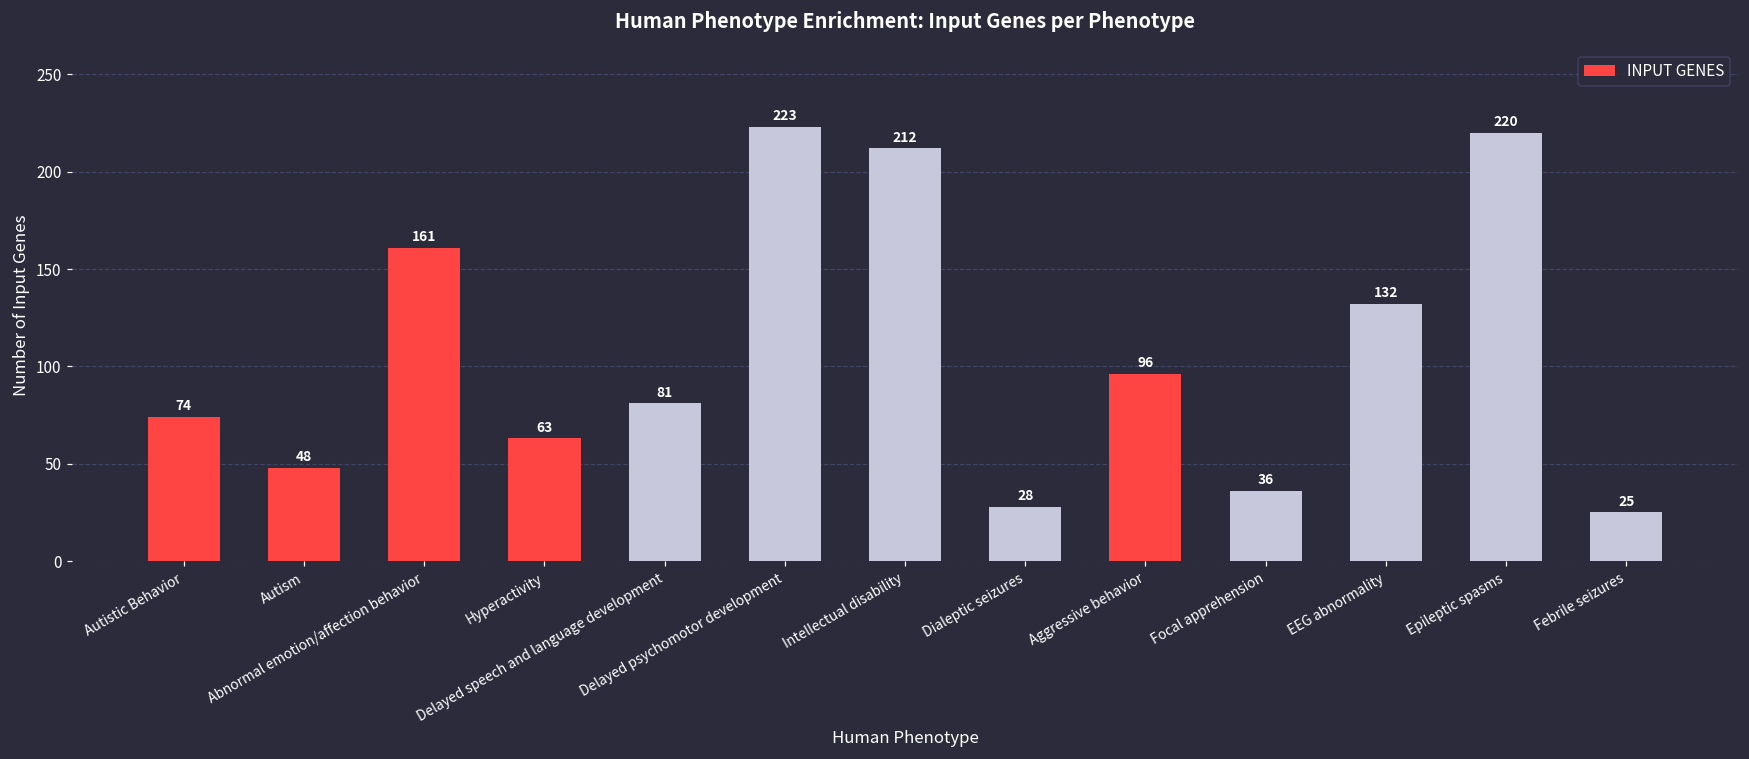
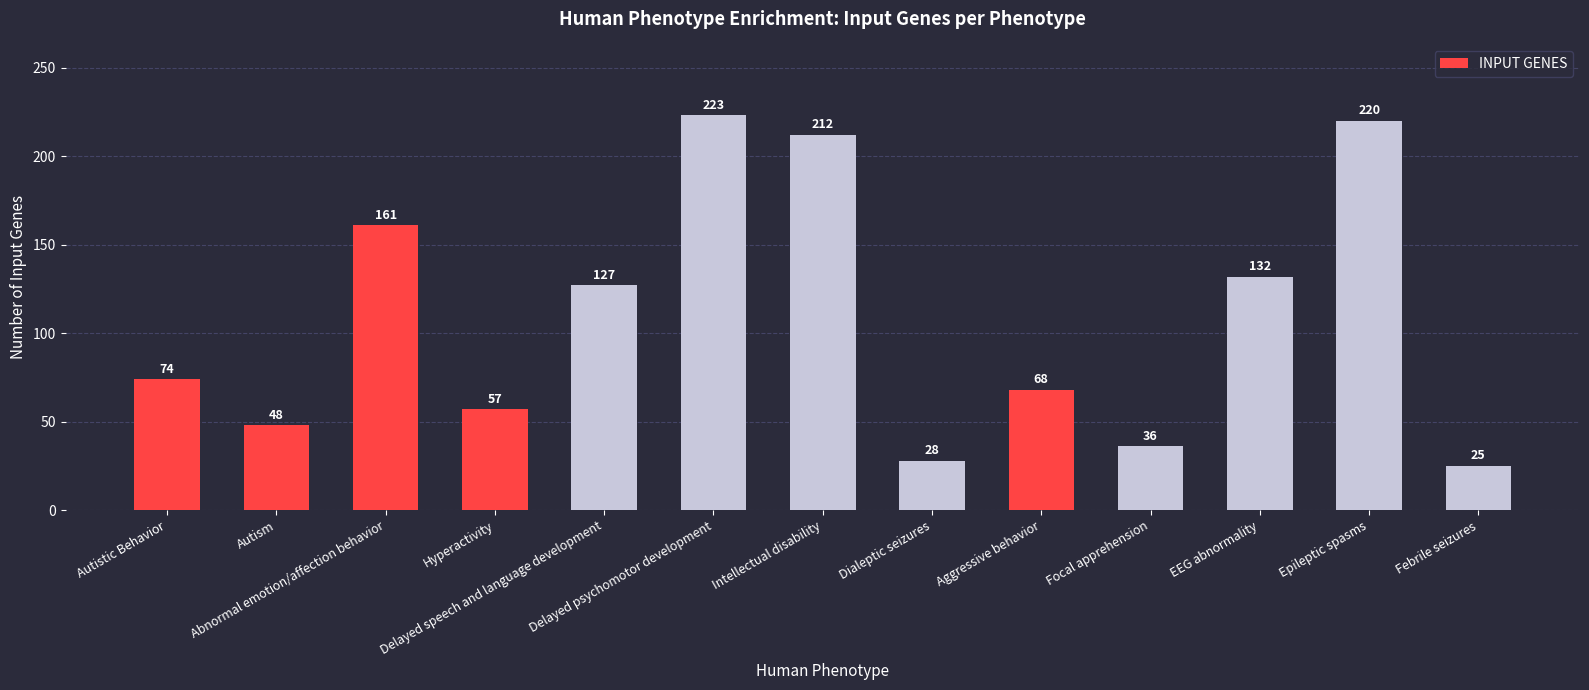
  {
    "Autistic Behavior": 74,
    "Autism": 48,
    "Abnormal emotion/affection behavior": 161,
-   "Hyperactivity": 63,
-   "Delayed speech and language development": 81,
+   "Hyperactivity": 57,
+   "Delayed speech and language development": 127,
    "Delayed psychomotor development": 223,
    "Intellectual disability": 212,
    "Dialeptic seizures": 28,
-   "Aggressive behavior": 96,
+   "Aggressive behavior": 68,
    "Focal apprehension": 36,
    "EEG abnormality": 132,
    "Epileptic spasms": 220,
    "Febrile seizures": 25
  }
